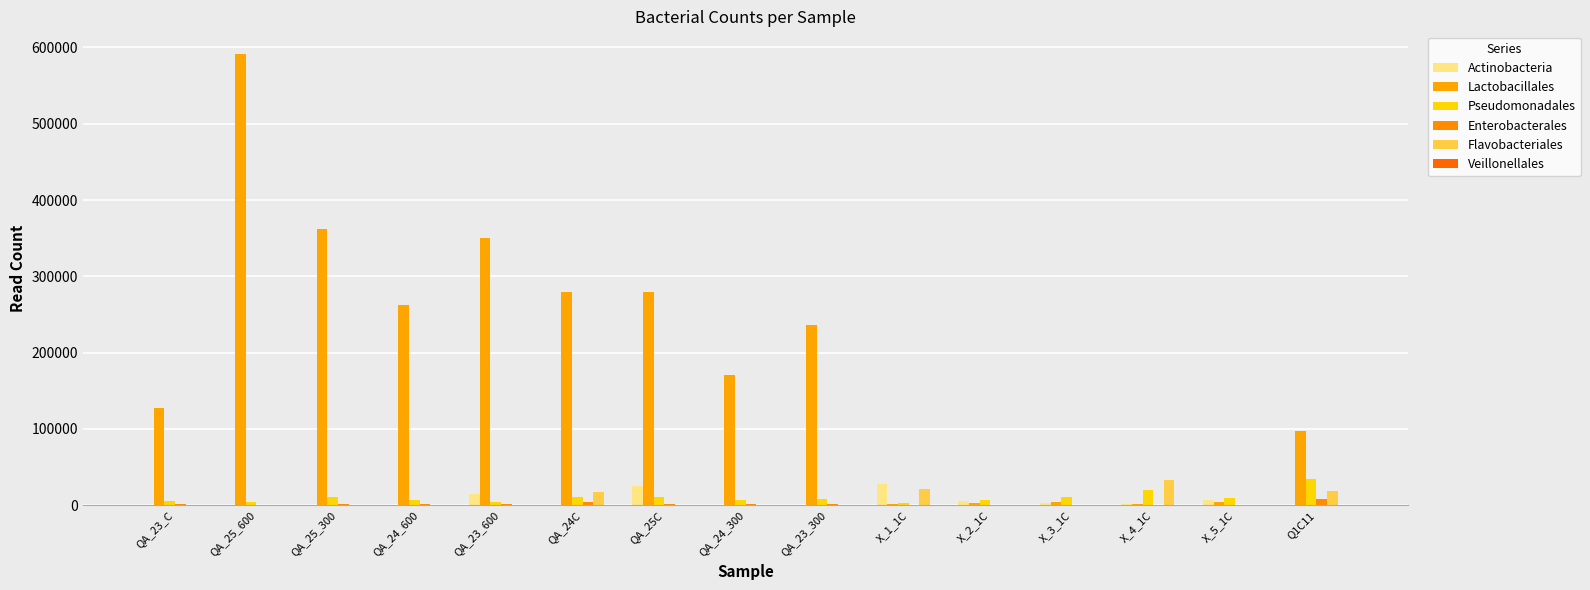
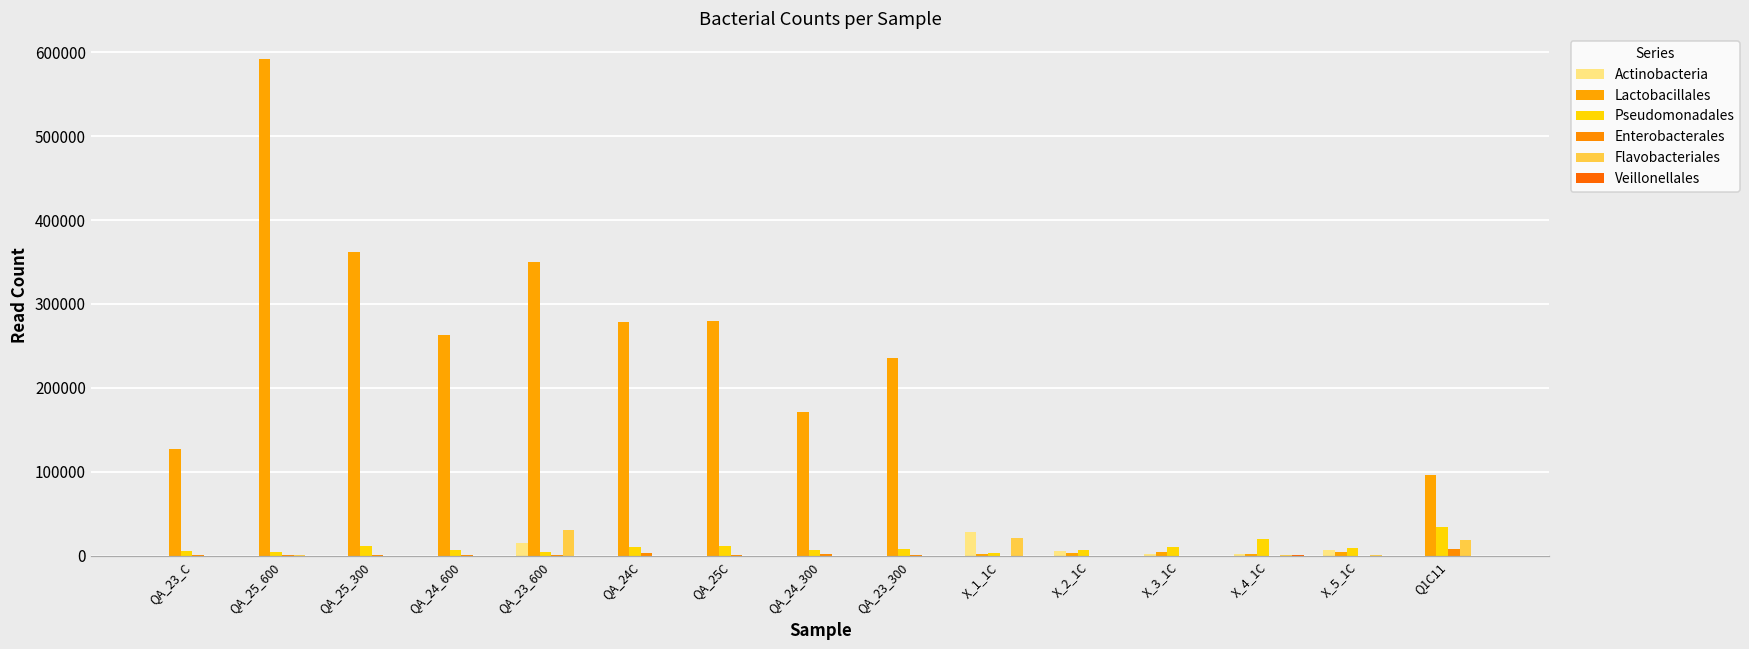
  {
    "Actinobacteria": {
      "QA_23_600": 20000,
-     "QA_25C": 30000,
+     "QA_25C": 0,
      "X_1_1C": 30000,
      "X_2_1C": 10000,
      "X_5_1C": 10000
    },
    "Flavobacteriales": {
-     "QA_23_600": 0,
-     "QA_24C": 20000,
+     "QA_23_600": 30000,
+     "QA_24C": 0,
      "X_1_1C": 20000,
-     "X_4_1C": 30000,
+     "X_4_1C": 0,
      "Q1C11": 20000
    }
  }
